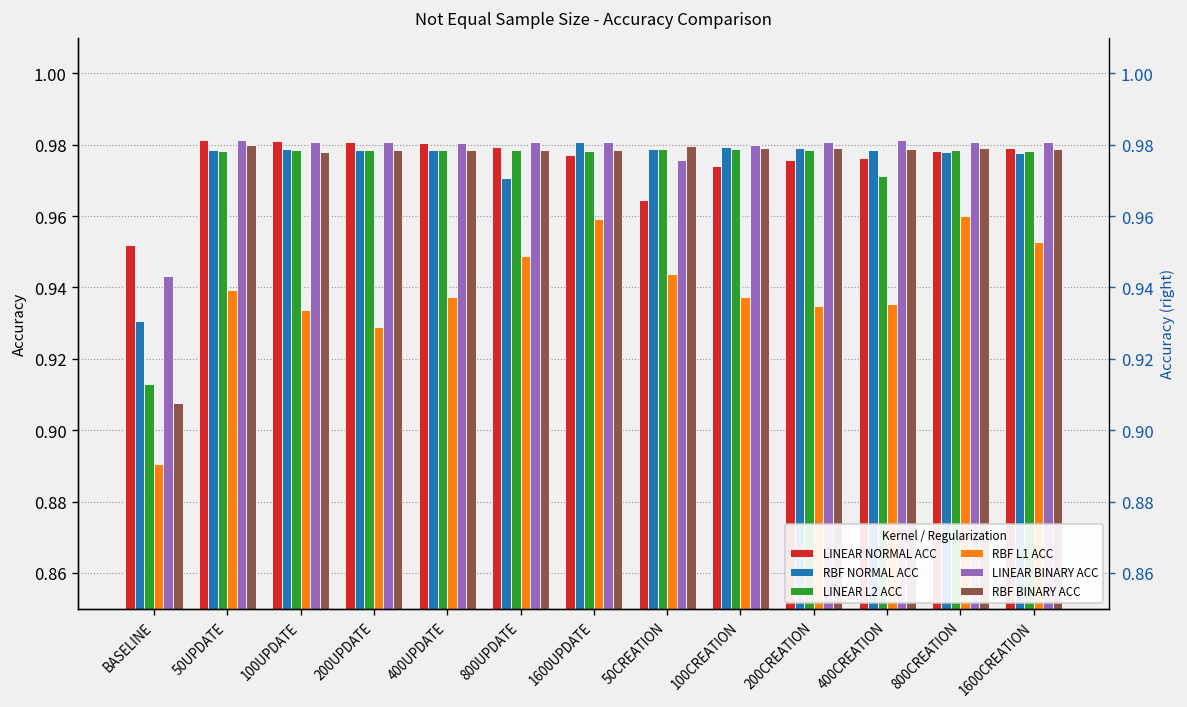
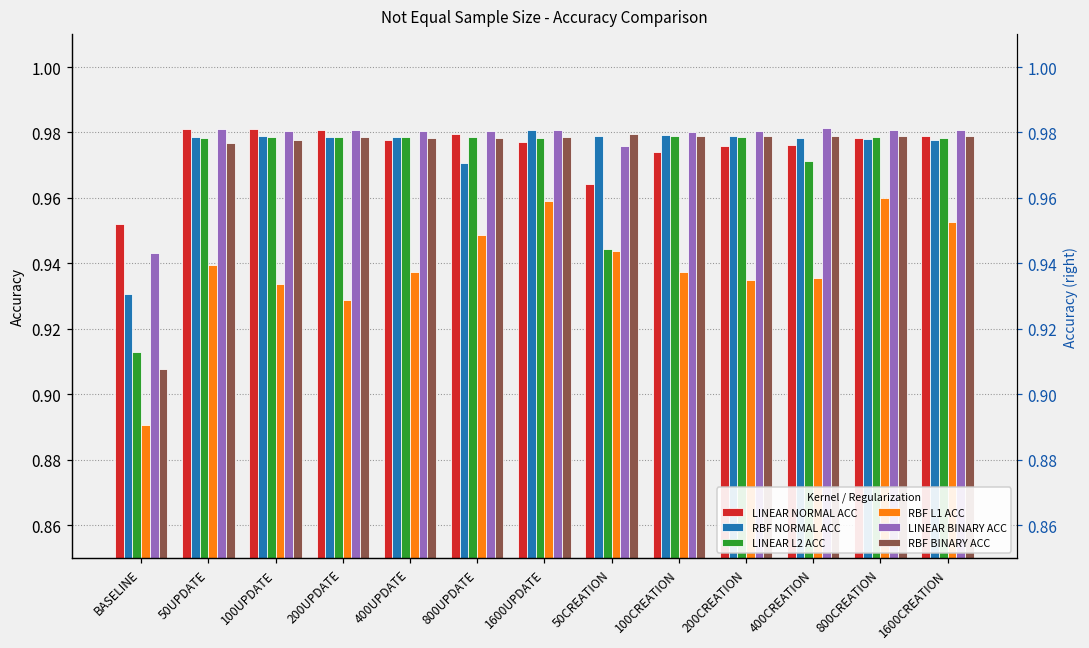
  {
    "LINEAR NORMAL ACC": {
      "BASELINE": 0.952,
      "50UPDATE": 0.981,
      "100UPDATE": 0.981,
      "200UPDATE": 0.981,
-     "400UPDATE": 0.980,
+     "400UPDATE": 0.978,
      "800UPDATE": 0.979,
      "1600UPDATE": 0.977,
      "50CREATION": 0.964,
      "100CREATION": 0.974,
      "200CREATION": 0.976,
      "400CREATION": 0.976,
      "800CREATION": 0.978,
      "1600CREATION": 0.979
    },
    "RBF NORMAL ACC": {
      "BASELINE": 0.931,
      "50UPDATE": 0.979,
      "100UPDATE": 0.979,
      "200UPDATE": 0.979,
      "400UPDATE": 0.979,
      "800UPDATE": 0.971,
      "1600UPDATE": 0.981,
      "50CREATION": 0.979,
      "100CREATION": 0.979,
      "200CREATION": 0.979,
      "400CREATION": 0.978,
      "800CREATION": 0.978,
      "1600CREATION": 0.978
    },
    "LINEAR L2 ACC": {
      "BASELINE": 0.913,
      "50UPDATE": 0.978,
      "100UPDATE": 0.979,
      "200UPDATE": 0.979,
      "400UPDATE": 0.979,
      "800UPDATE": 0.979,
      "1600UPDATE": 0.978,
-     "50CREATION": 0.979,
+     "50CREATION": 0.945,
      "100CREATION": 0.979,
      "200CREATION": 0.979,
      "400CREATION": 0.971,
      "800CREATION": 0.979,
      "1600CREATION": 0.978
    },
    "RBF L1 ACC": {
      "BASELINE": 0.891,
      "50UPDATE": 0.939,
      "100UPDATE": 0.934,
      "200UPDATE": 0.929,
      "400UPDATE": 0.937,
      "800UPDATE": 0.949,
      "1600UPDATE": 0.959,
      "50CREATION": 0.944,
      "100CREATION": 0.937,
      "200CREATION": 0.935,
      "400CREATION": 0.935,
      "800CREATION": 0.960,
      "1600CREATION": 0.953
    },
    "LINEAR BINARY ACC": {
      "BASELINE": 0.943,
      "50UPDATE": 0.981,
      "100UPDATE": 0.981,
      "200UPDATE": 0.981,
      "400UPDATE": 0.980,
      "800UPDATE": 0.981,
      "1600UPDATE": 0.981,
      "50CREATION": 0.976,
      "100CREATION": 0.980,
      "200CREATION": 0.981,
      "400CREATION": 0.981,
      "800CREATION": 0.981,
      "1600CREATION": 0.981
    },
    "RBF BINARY ACC": {
      "BASELINE": 0.908,
-     "50UPDATE": 0.980,
+     "50UPDATE": 0.977,
      "100UPDATE": 0.978,
      "200UPDATE": 0.979,
      "400UPDATE": 0.978,
      "800UPDATE": 0.978,
      "1600UPDATE": 0.979,
      "50CREATION": 0.980,
      "100CREATION": 0.979,
      "200CREATION": 0.979,
      "400CREATION": 0.979,
      "800CREATION": 0.979,
      "1600CREATION": 0.979
    }
  }
